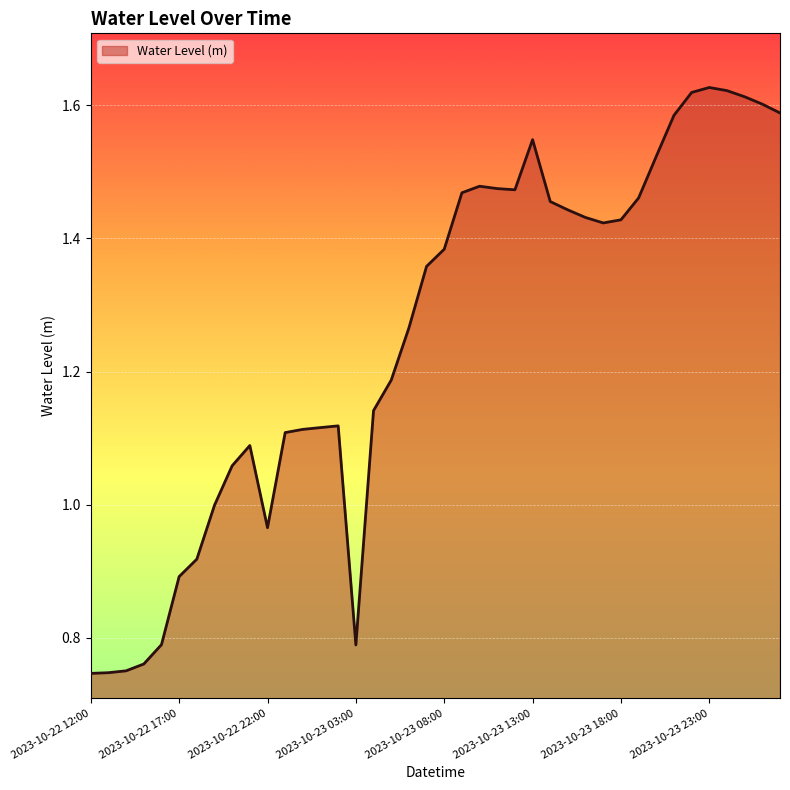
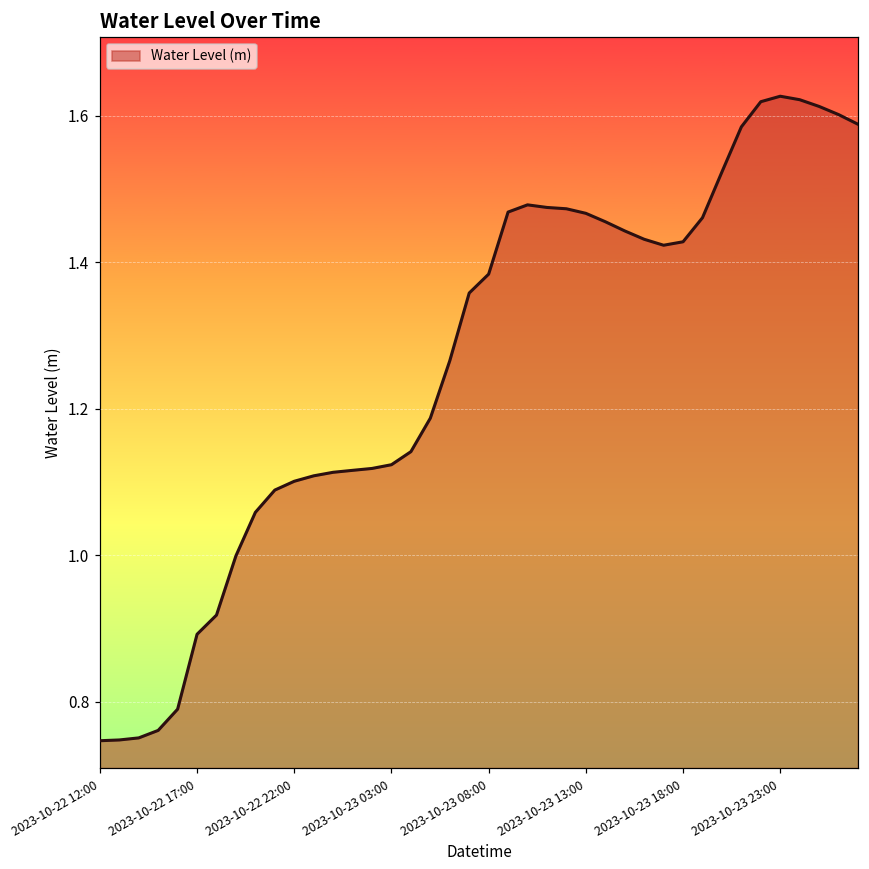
  {
    "2023-10-22 12:00": 0.75,
    "2023-10-22 17:00": 0.89,
-   "2023-10-22 22:00": 0.97,
-   "2023-10-23 03:00": 0.79,
+   "2023-10-22 22:00": 1.10,
+   "2023-10-23 03:00": 1.12,
    "2023-10-23 08:00": 1.38,
-   "2023-10-23 13:00": 1.55,
+   "2023-10-23 13:00": 1.47,
    "2023-10-23 18:00": 1.43,
    "2023-10-23 23:00": 1.63
  }
